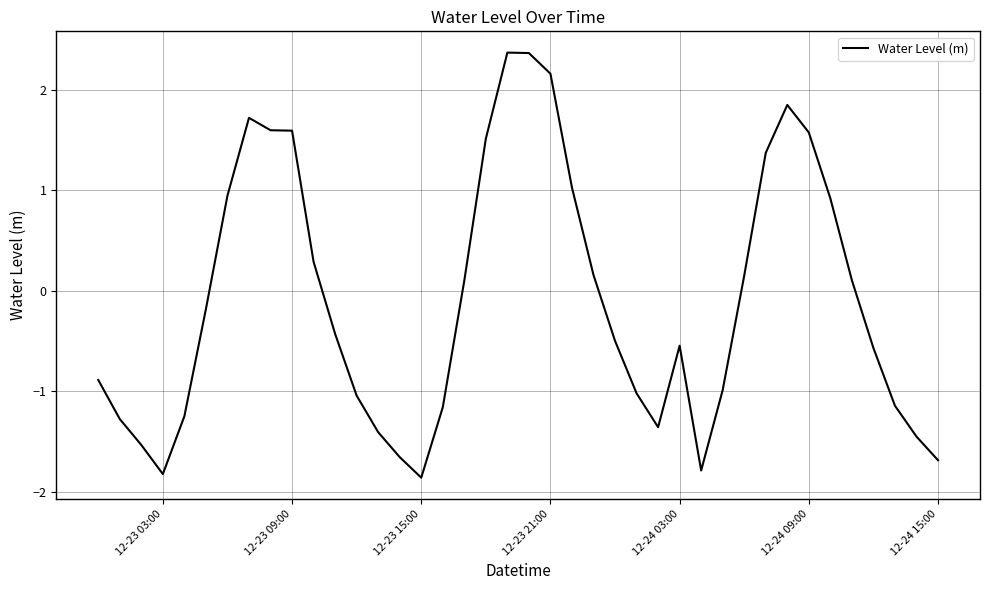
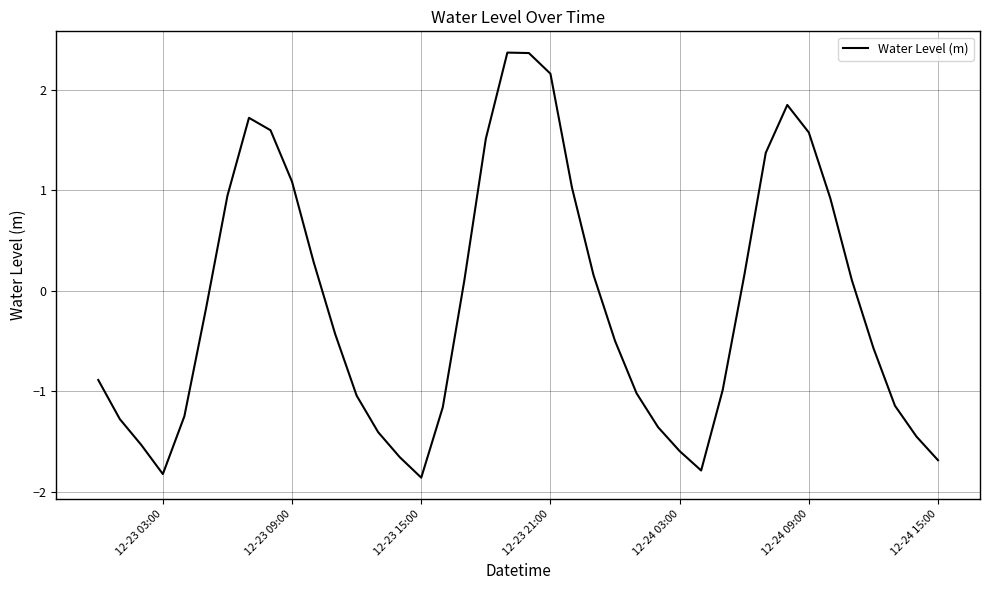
  {
    "12-23 03:00": -1.82,
-   "12-23 09:00": 1.59,
+   "12-23 09:00": 1.08,
    "12-23 15:00": -1.86,
    "12-23 21:00": 2.16,
-   "12-24 03:00": -0.55,
+   "12-24 03:00": -1.60,
    "12-24 09:00": 1.57,
    "12-24 15:00": -1.69
  }
